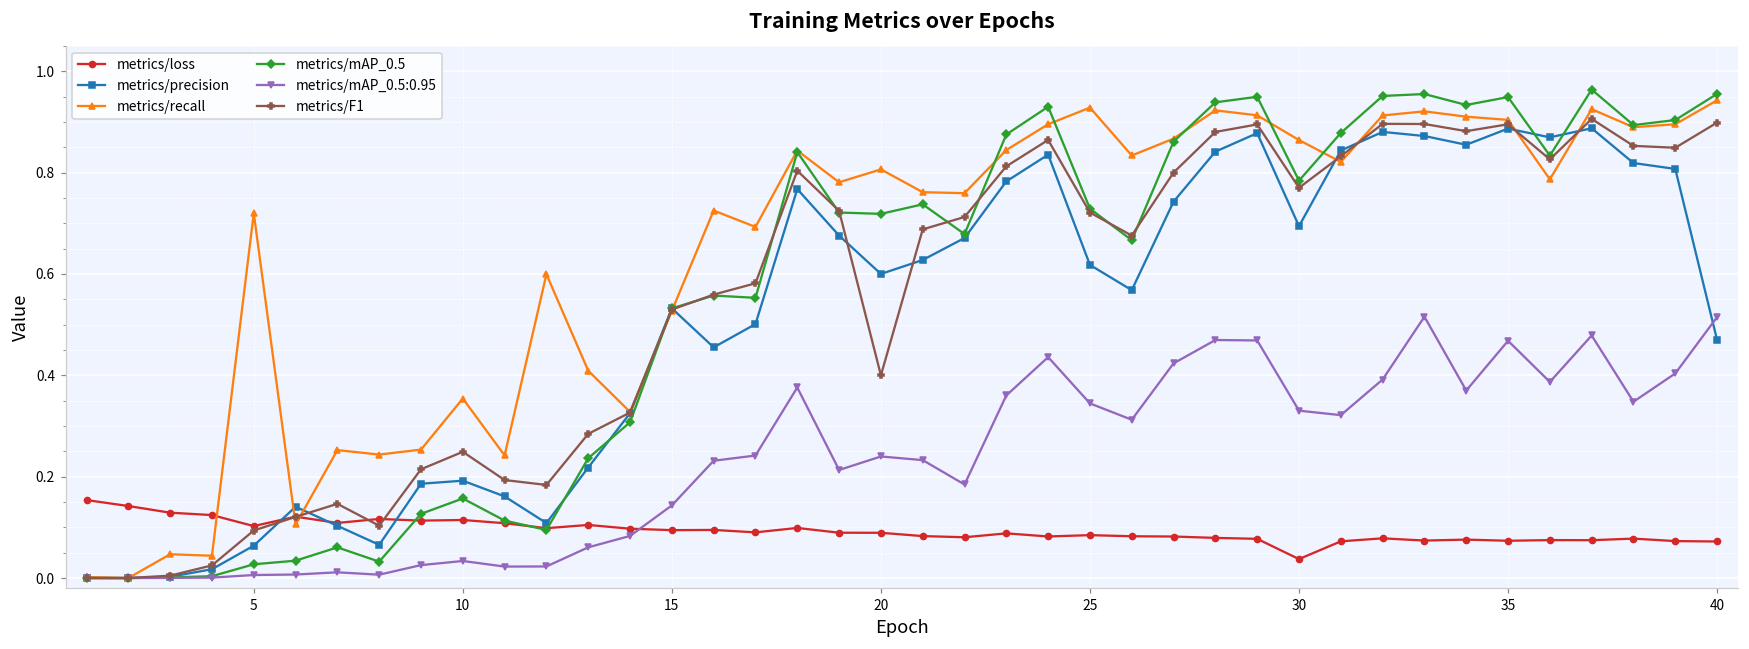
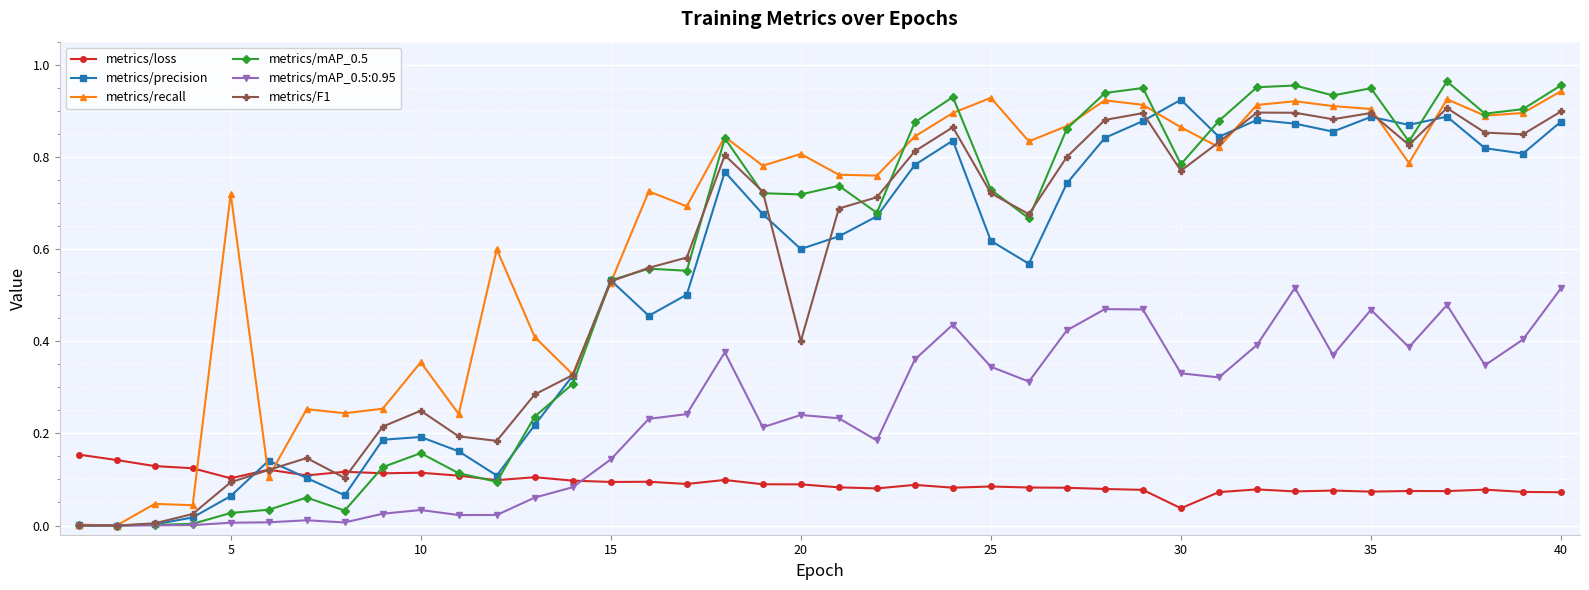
  {
    "metrics/loss": {
      "5": 0.10,
      "10": 0.11,
      "15": 0.09,
      "20": 0.09,
      "25": 0.08,
      "30": 0.04,
      "35": 0.07,
      "40": 0.07
    },
    "metrics/precision": {
      "5": 0.06,
      "10": 0.19,
      "20": 0.60,
      "25": 0.62,
-     "30": 0.69,
+     "30": 0.92,
      "35": 0.89,
-     "40": 0.47
+     "40": 0.88
    },
    "metrics/recall": {
      "5": 0.72,
      "10": 0.35,
      "20": 0.81,
      "25": 0.93,
      "30": 0.86,
      "35": 0.90,
      "40": 0.94
    },
    "metrics/mAP_0.5": {
      "5": 0.03,
      "10": 0.16,
      "20": 0.72,
      "25": 0.73,
      "30": 0.78,
      "35": 0.95,
      "40": 0.96
    },
    "metrics/mAP_0.5:0.95": {
      "5": 0.01,
      "10": 0.03,
      "15": 0.14,
      "20": 0.24,
      "25": 0.34,
      "30": 0.33,
      "35": 0.47,
      "40": 0.51
    },
    "metrics/F1": {
      "5": 0.09,
      "10": 0.25,
      "20": 0.40,
      "25": 0.72,
      "30": 0.77,
      "35": 0.90,
      "40": 0.90
    }
  }
